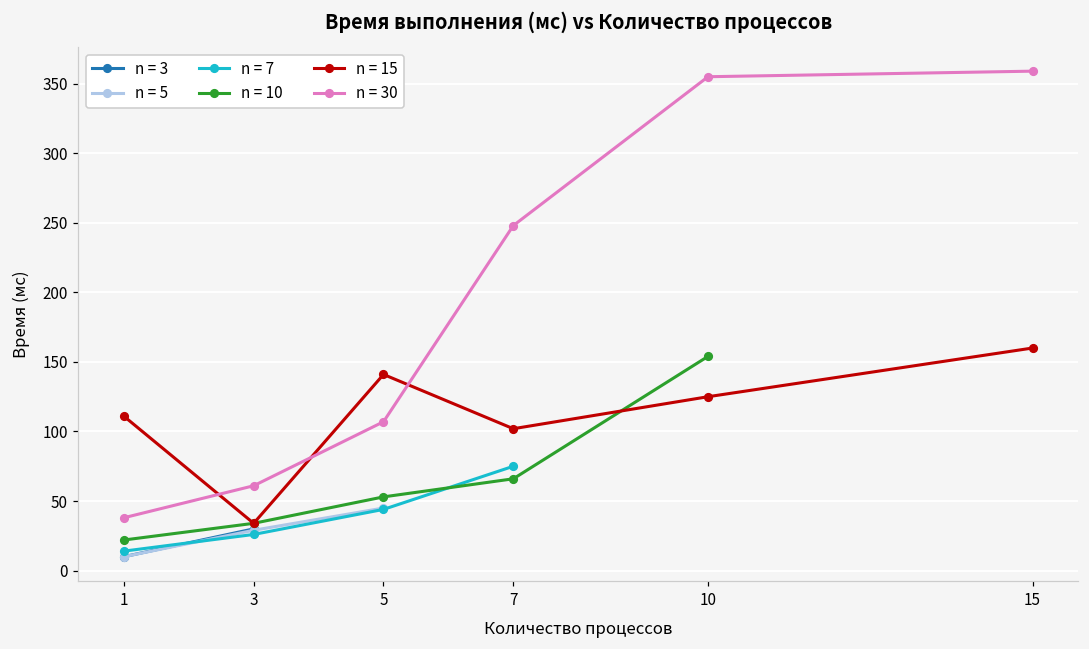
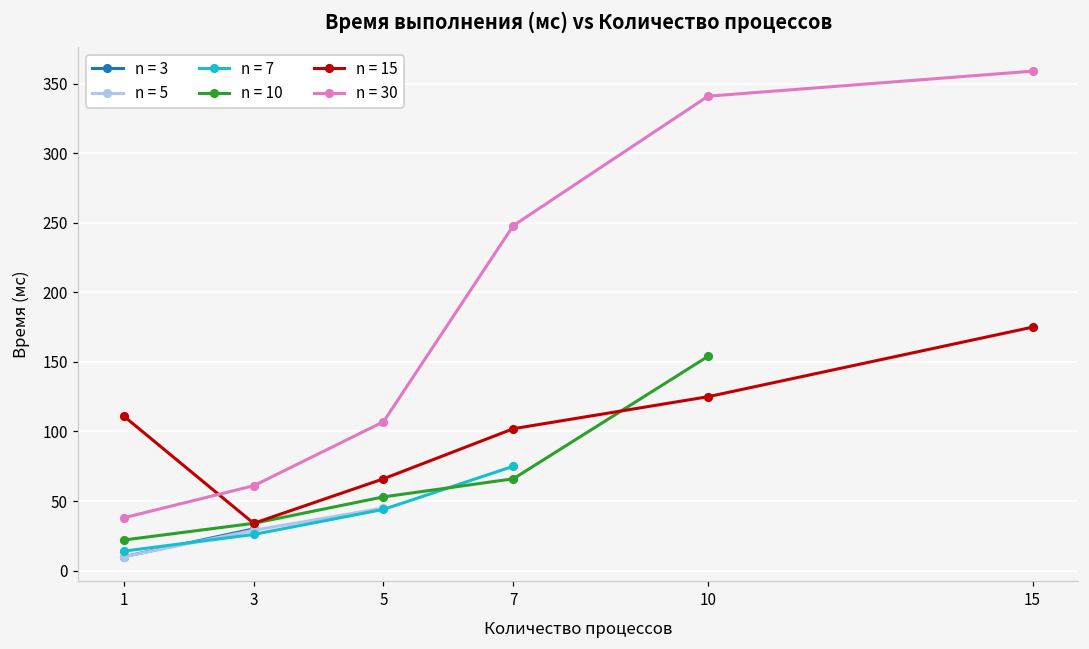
  {
    "n = 7": {
      "1": 14,
      "3": 26,
      "7": 75
    },
    "n = 10": {
      "1": 22,
      "5": 53,
      "7": 66,
      "10": 154
    },
    "n = 15": {
      "1": 111,
-     "5": 141,
+     "5": 66,
      "7": 102,
      "10": 125,
-     "15": 160
+     "15": 175
    },
    "n = 30": {
      "1": 38,
      "3": 61,
      "5": 107,
      "7": 248,
-     "10": 355,
+     "10": 341,
      "15": 359
    }
  }
